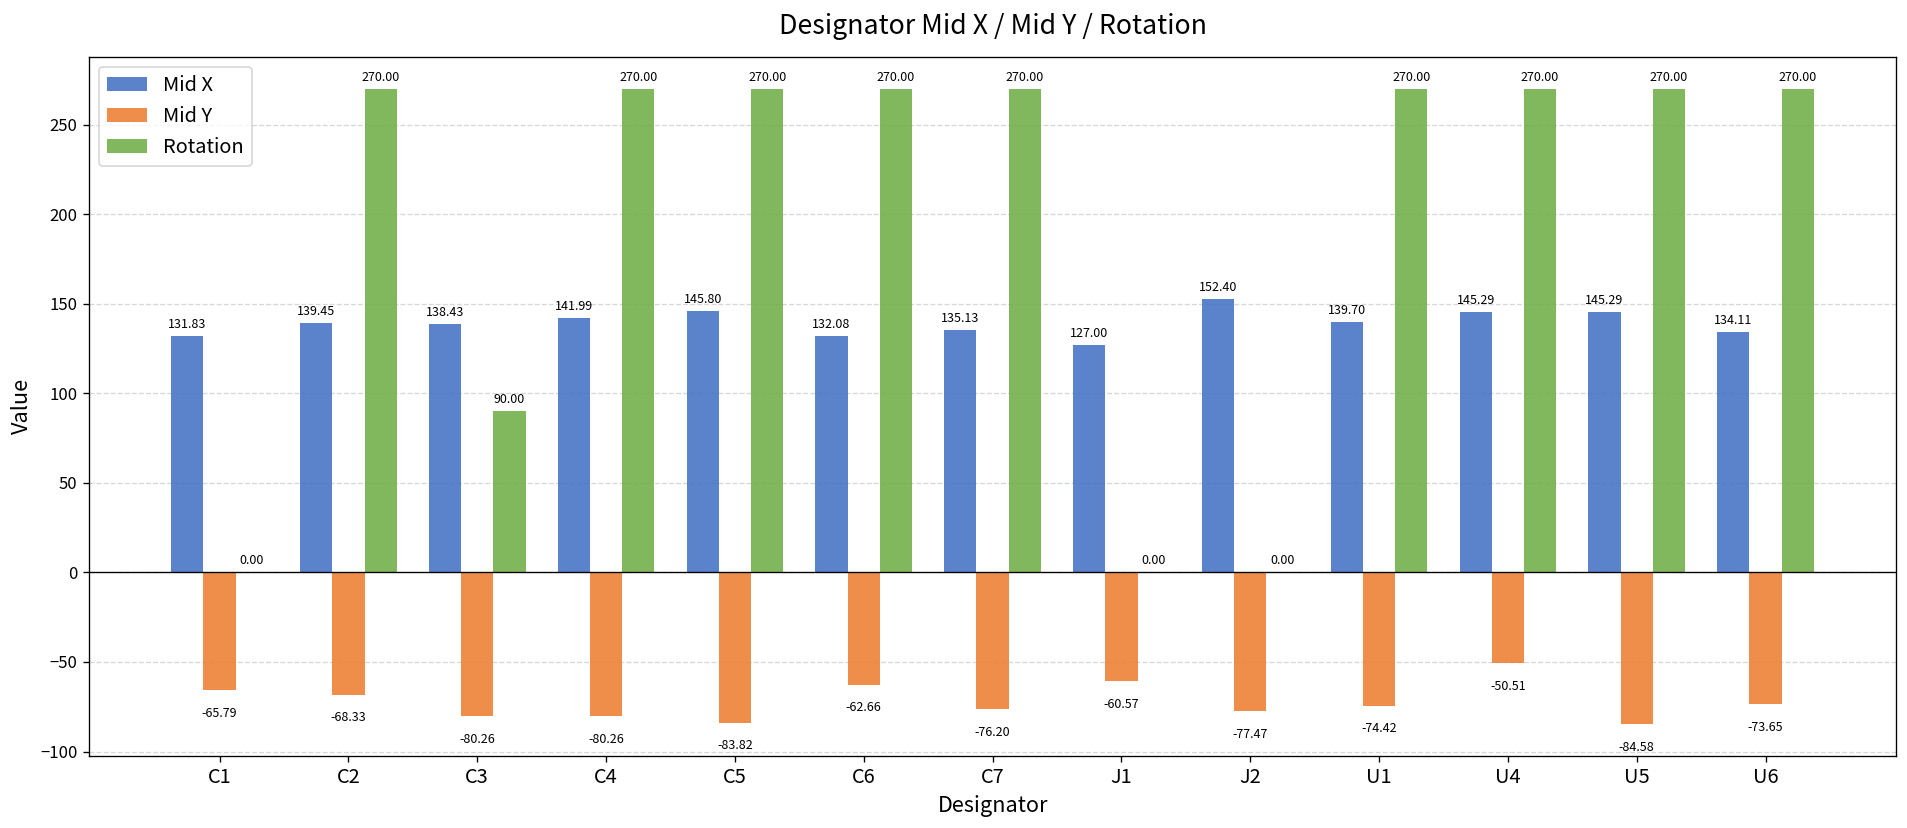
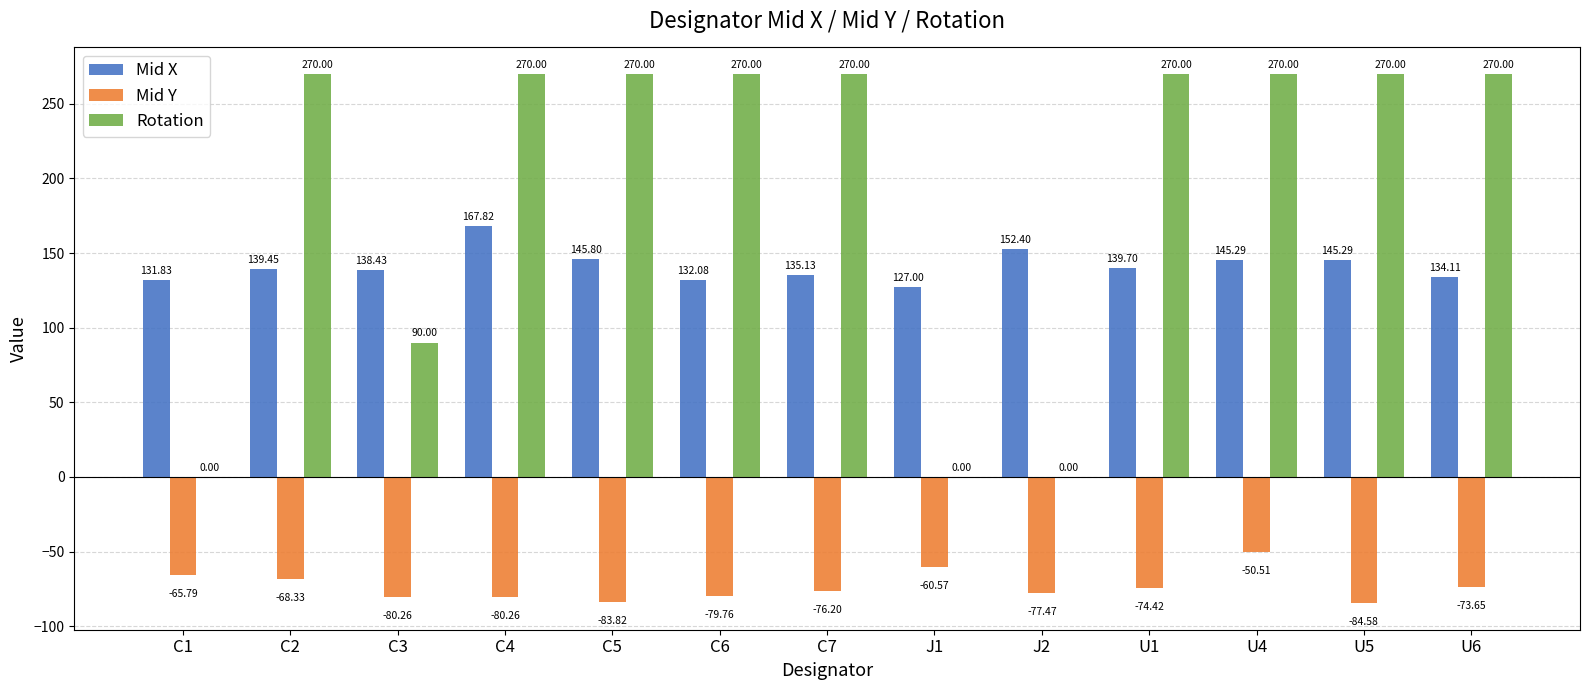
  {
    "Mid X": {
      "C1": 131.83,
      "C2": 139.45,
      "C3": 138.43,
-     "C4": 141.99,
+     "C4": 167.82,
      "C5": 145.80,
      "C6": 132.08,
      "C7": 135.13,
      "J1": 127.00,
      "J2": 152.40,
      "U1": 139.70,
      "U4": 145.29,
      "U5": 145.29,
      "U6": 134.11
    },
    "Mid Y": {
      "C1": -65.79,
      "C2": -68.33,
      "C3": -80.26,
      "C4": -80.26,
      "C5": -83.82,
-     "C6": -62.66,
+     "C6": -79.76,
      "C7": -76.20,
      "J1": -60.57,
      "J2": -77.47,
      "U1": -74.42,
      "U4": -50.51,
      "U5": -84.58,
      "U6": -73.65
    },
    "Rotation": {
      "C1": 0.00,
      "C2": 270.00,
      "C3": 90.00,
      "C4": 270.00,
      "C5": 270.00,
      "C6": 270.00,
      "C7": 270.00,
      "J1": 0.00,
      "J2": 0.00,
      "U1": 270.00,
      "U4": 270.00,
      "U5": 270.00,
      "U6": 270.00
    }
  }
